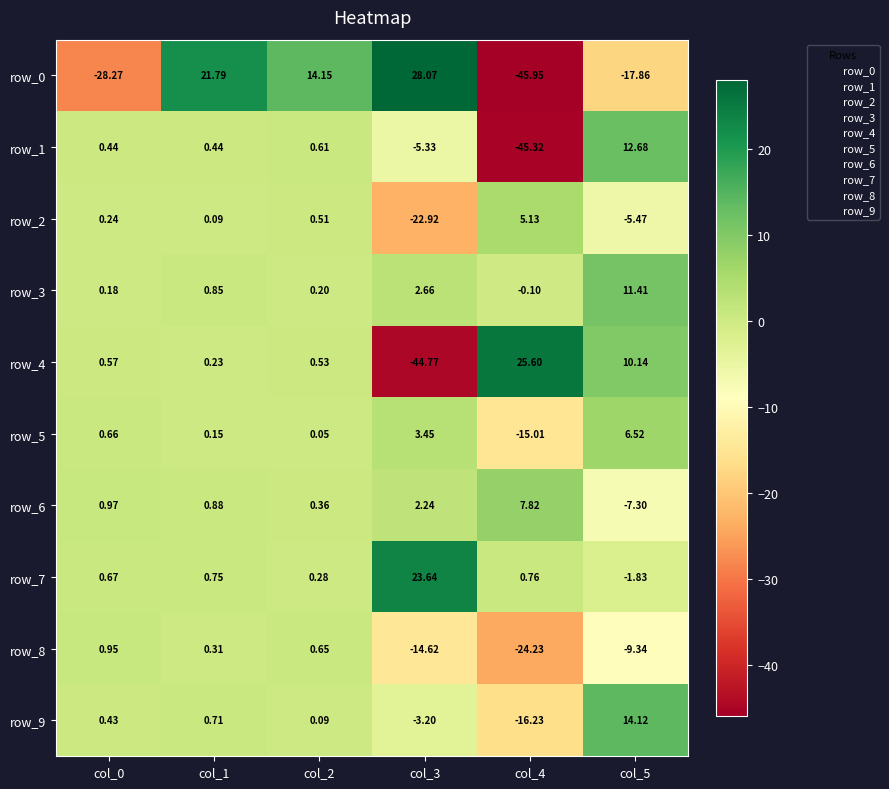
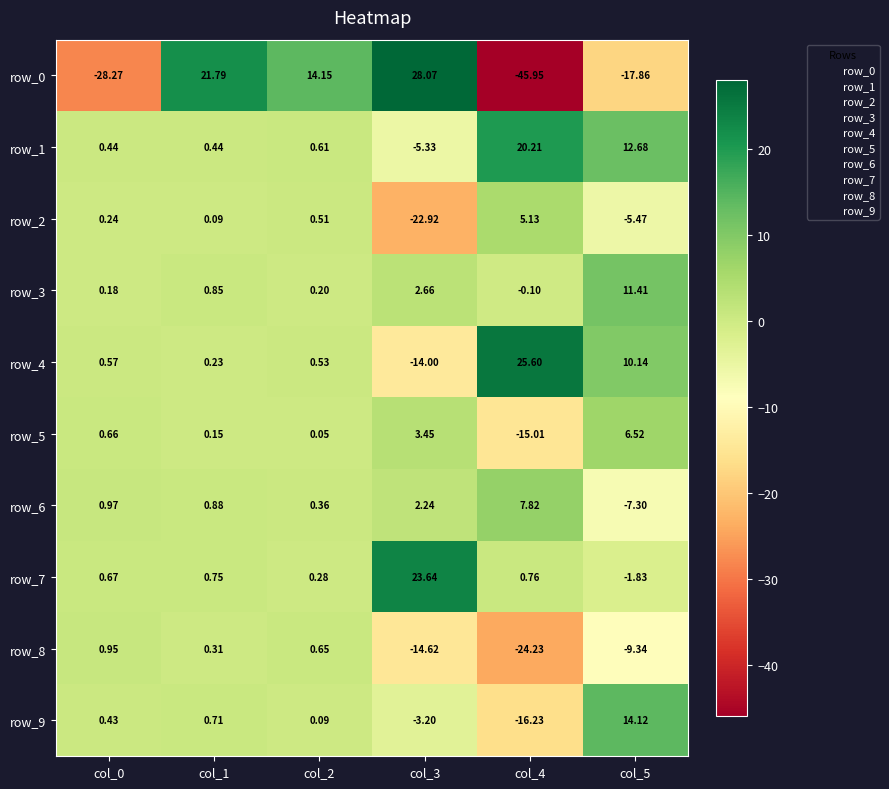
  {
    "row_0": {
      "col_0": -28.27,
      "col_1": 21.79,
      "col_2": 14.15,
      "col_3": 28.07,
      "col_4": -45.95,
      "col_5": -17.86
    },
    "row_1": {
      "col_0": 0.44,
      "col_1": 0.44,
      "col_2": 0.61,
      "col_3": -5.33,
-     "col_4": -45.32,
+     "col_4": 20.21,
      "col_5": 12.68
    },
    "row_2": {
      "col_0": 0.24,
      "col_1": 0.09,
      "col_2": 0.51,
      "col_3": -22.92,
      "col_4": 5.13,
      "col_5": -5.47
    },
    "row_3": {
      "col_0": 0.18,
      "col_1": 0.85,
      "col_2": 0.20,
      "col_3": 2.66,
      "col_4": -0.10,
      "col_5": 11.41
    },
    "row_4": {
      "col_0": 0.57,
      "col_1": 0.23,
      "col_2": 0.53,
-     "col_3": -44.77,
+     "col_3": -14.00,
      "col_4": 25.60,
      "col_5": 10.14
    },
    "row_5": {
      "col_0": 0.66,
      "col_1": 0.15,
      "col_2": 0.05,
      "col_3": 3.45,
      "col_4": -15.01,
      "col_5": 6.52
    },
    "row_6": {
      "col_0": 0.97,
      "col_1": 0.88,
      "col_2": 0.36,
      "col_3": 2.24,
      "col_4": 7.82,
      "col_5": -7.30
    },
    "row_7": {
      "col_0": 0.67,
      "col_1": 0.75,
      "col_2": 0.28,
      "col_3": 23.64,
      "col_4": 0.76,
      "col_5": -1.83
    },
    "row_8": {
      "col_0": 0.95,
      "col_1": 0.31,
      "col_2": 0.65,
      "col_3": -14.62,
      "col_4": -24.23,
      "col_5": -9.34
    },
    "row_9": {
      "col_0": 0.43,
      "col_1": 0.71,
      "col_2": 0.09,
      "col_3": -3.20,
      "col_4": -16.23,
      "col_5": 14.12
    }
  }
